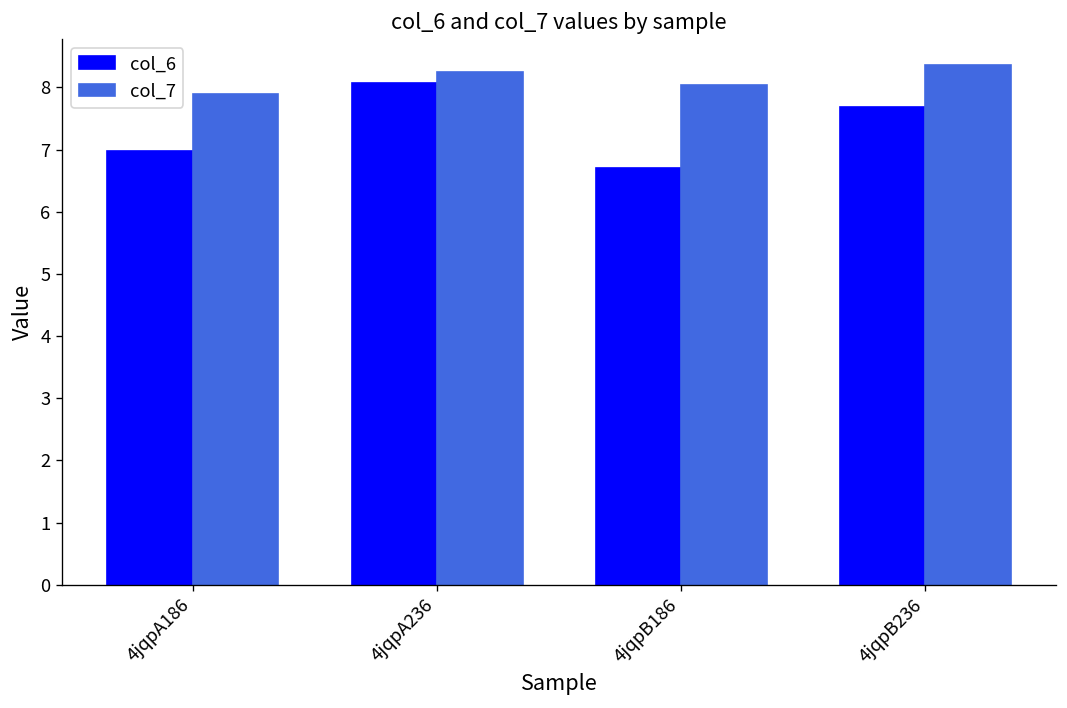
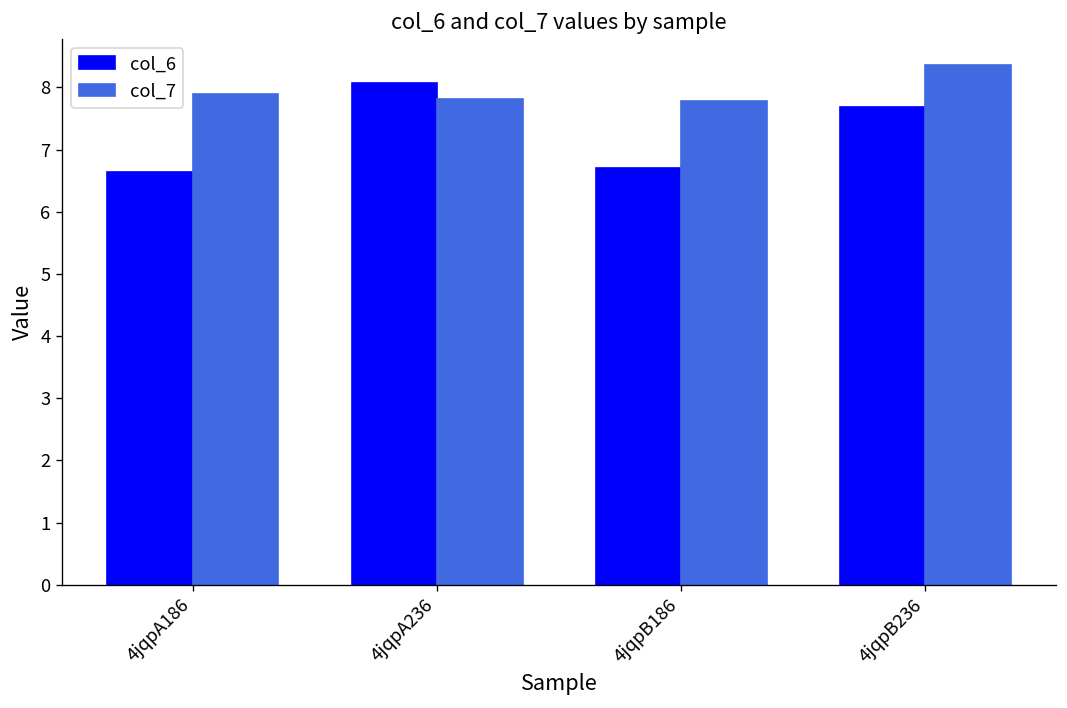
  {
    "col_6": {
-     "4jqpA186": 7.0,
+     "4jqpA186": 6.6,
      "4jqpA236": 8.1,
      "4jqpB186": 6.7,
      "4jqpB236": 7.7
    },
    "col_7": {
      "4jqpA186": 7.9,
-     "4jqpA236": 8.3,
-     "4jqpB186": 8.0,
+     "4jqpA236": 7.8,
+     "4jqpB186": 7.8,
      "4jqpB236": 8.4
    }
  }
